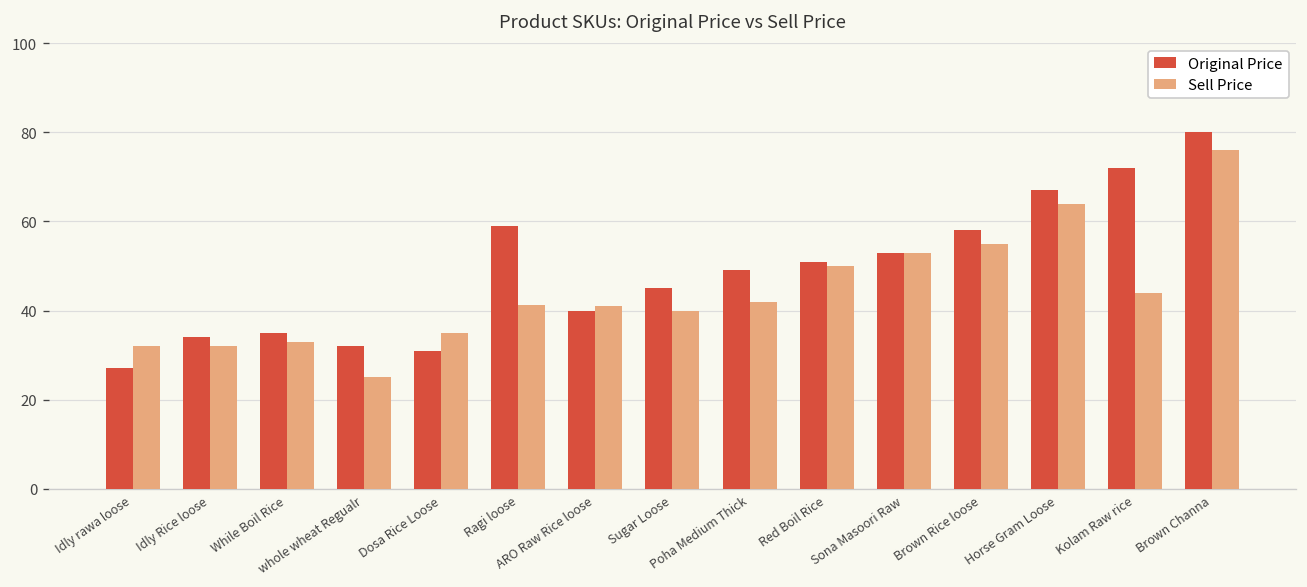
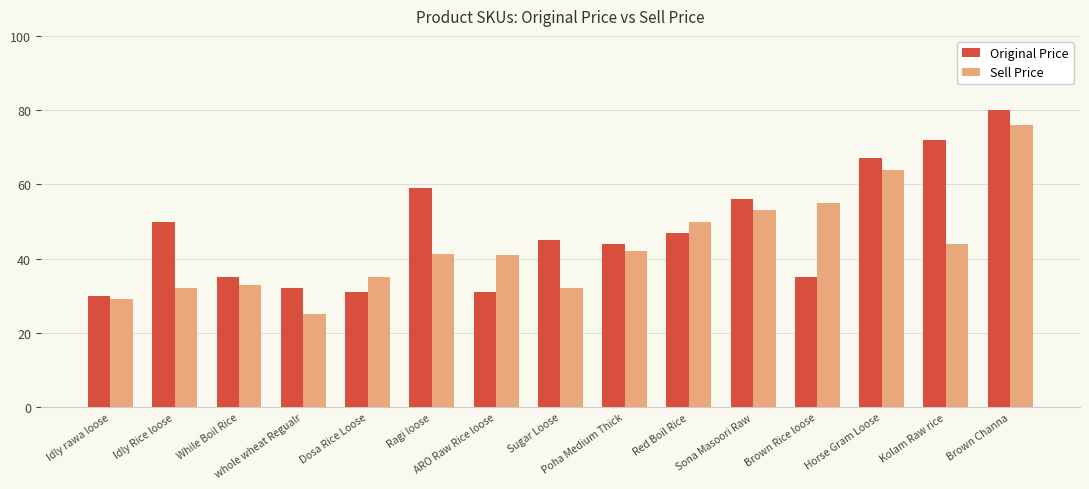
  {
    "Original Price": {
-     "Idly rawa loose": 27,
-     "Idly Rice loose": 34,
+     "Idly rawa loose": 30,
+     "Idly Rice loose": 50,
      "While Boil Rice": 35,
      "whole wheat Regualr": 32,
      "Dosa Rice Loose": 31,
      "Ragi loose": 59,
-     "ARO Raw Rice loose": 40,
+     "ARO Raw Rice loose": 31,
      "Sugar Loose": 45,
-     "Poha Medium Thick": 49,
-     "Red Boil Rice": 51,
-     "Sona Masoori Raw": 53,
-     "Brown Rice loose": 58,
+     "Poha Medium Thick": 44,
+     "Red Boil Rice": 47,
+     "Sona Masoori Raw": 56,
+     "Brown Rice loose": 35,
      "Horse Gram Loose": 67,
      "Kolam Raw rice": 72,
      "Brown Channa": 80
    },
    "Sell Price": {
-     "Idly rawa loose": 32,
+     "Idly rawa loose": 29,
      "Idly Rice loose": 32,
      "While Boil Rice": 33,
      "whole wheat Regualr": 25,
      "Dosa Rice Loose": 35,
      "Ragi loose": 41,
      "ARO Raw Rice loose": 41,
-     "Sugar Loose": 40,
+     "Sugar Loose": 32,
      "Poha Medium Thick": 42,
      "Red Boil Rice": 50,
      "Sona Masoori Raw": 53,
      "Brown Rice loose": 55,
      "Horse Gram Loose": 64,
      "Kolam Raw rice": 44,
      "Brown Channa": 76
    }
  }
